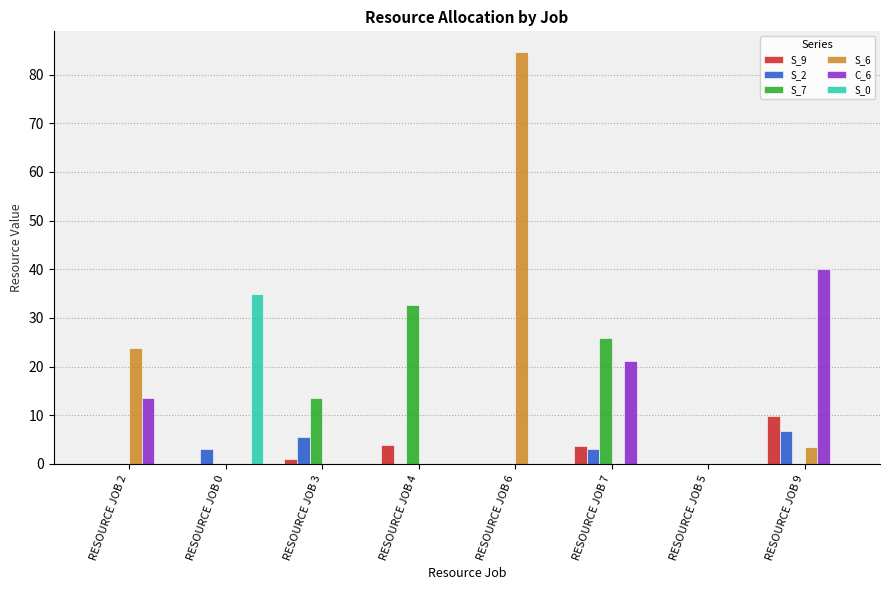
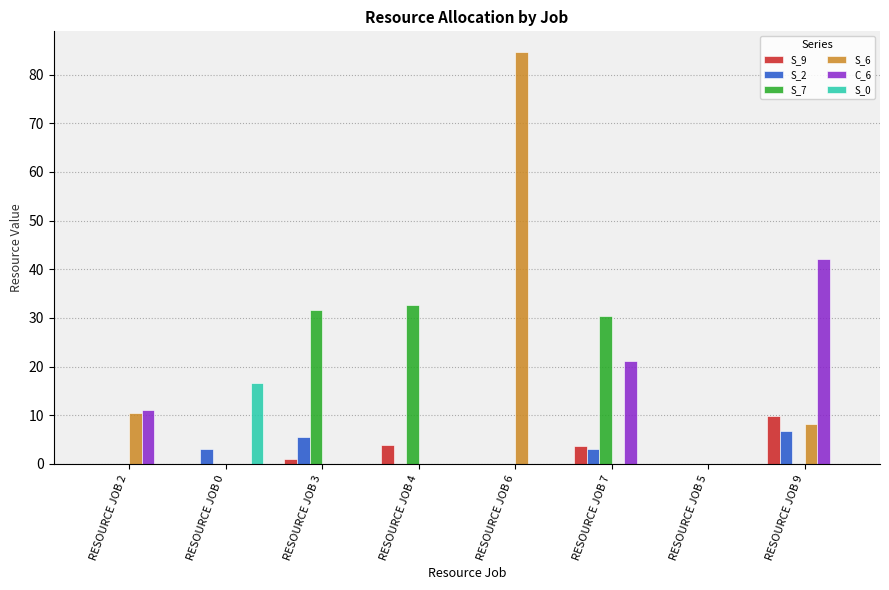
  {
    "S_9": {
      "RESOURCE JOB 2": 0,
      "RESOURCE JOB 0": 0,
      "RESOURCE JOB 3": 1,
      "RESOURCE JOB 4": 4,
      "RESOURCE JOB 6": 0,
      "RESOURCE JOB 7": 4,
      "RESOURCE JOB 5": 0,
      "RESOURCE JOB 9": 10
    },
    "S_2": {
      "RESOURCE JOB 2": 0,
      "RESOURCE JOB 0": 3,
      "RESOURCE JOB 3": 5,
      "RESOURCE JOB 4": 0,
      "RESOURCE JOB 6": 0,
      "RESOURCE JOB 7": 3,
      "RESOURCE JOB 5": 0,
      "RESOURCE JOB 9": 7
    },
    "S_7": {
      "RESOURCE JOB 2": 0,
      "RESOURCE JOB 0": 0,
-     "RESOURCE JOB 3": 14,
+     "RESOURCE JOB 3": 32,
      "RESOURCE JOB 4": 33,
      "RESOURCE JOB 6": 0,
-     "RESOURCE JOB 7": 26,
+     "RESOURCE JOB 7": 30,
      "RESOURCE JOB 5": 0,
      "RESOURCE JOB 9": 0
    },
    "S_6": {
-     "RESOURCE JOB 2": 24,
+     "RESOURCE JOB 2": 10,
      "RESOURCE JOB 0": 0,
      "RESOURCE JOB 3": 0,
      "RESOURCE JOB 4": 0,
      "RESOURCE JOB 6": 85,
      "RESOURCE JOB 7": 0,
      "RESOURCE JOB 5": 0,
-     "RESOURCE JOB 9": 3
+     "RESOURCE JOB 9": 8
    },
    "C_6": {
-     "RESOURCE JOB 2": 14,
+     "RESOURCE JOB 2": 11,
      "RESOURCE JOB 0": 0,
      "RESOURCE JOB 3": 0,
      "RESOURCE JOB 4": 0,
      "RESOURCE JOB 6": 0,
      "RESOURCE JOB 7": 21,
      "RESOURCE JOB 5": 0,
-     "RESOURCE JOB 9": 40
+     "RESOURCE JOB 9": 42
    },
    "S_0": {
      "RESOURCE JOB 2": 0,
-     "RESOURCE JOB 0": 35,
+     "RESOURCE JOB 0": 17,
      "RESOURCE JOB 3": 0,
      "RESOURCE JOB 4": 0,
      "RESOURCE JOB 6": 0,
      "RESOURCE JOB 7": 0,
      "RESOURCE JOB 5": 0,
      "RESOURCE JOB 9": 0
    }
  }
